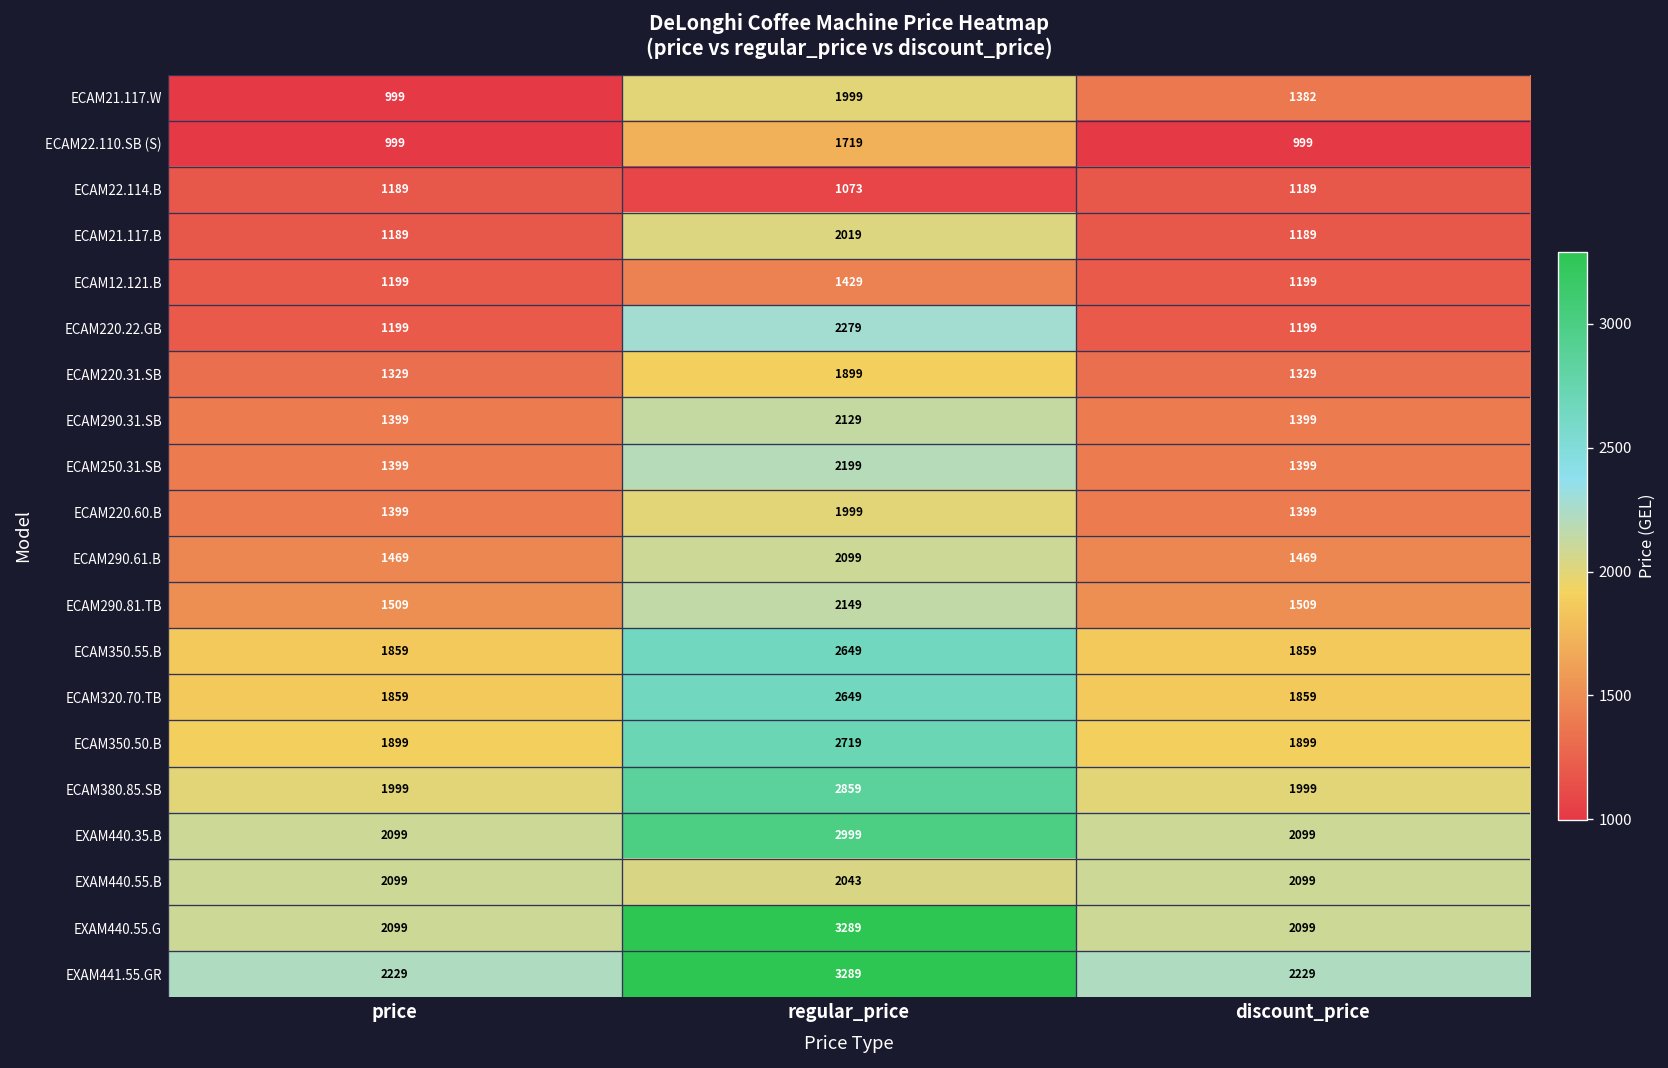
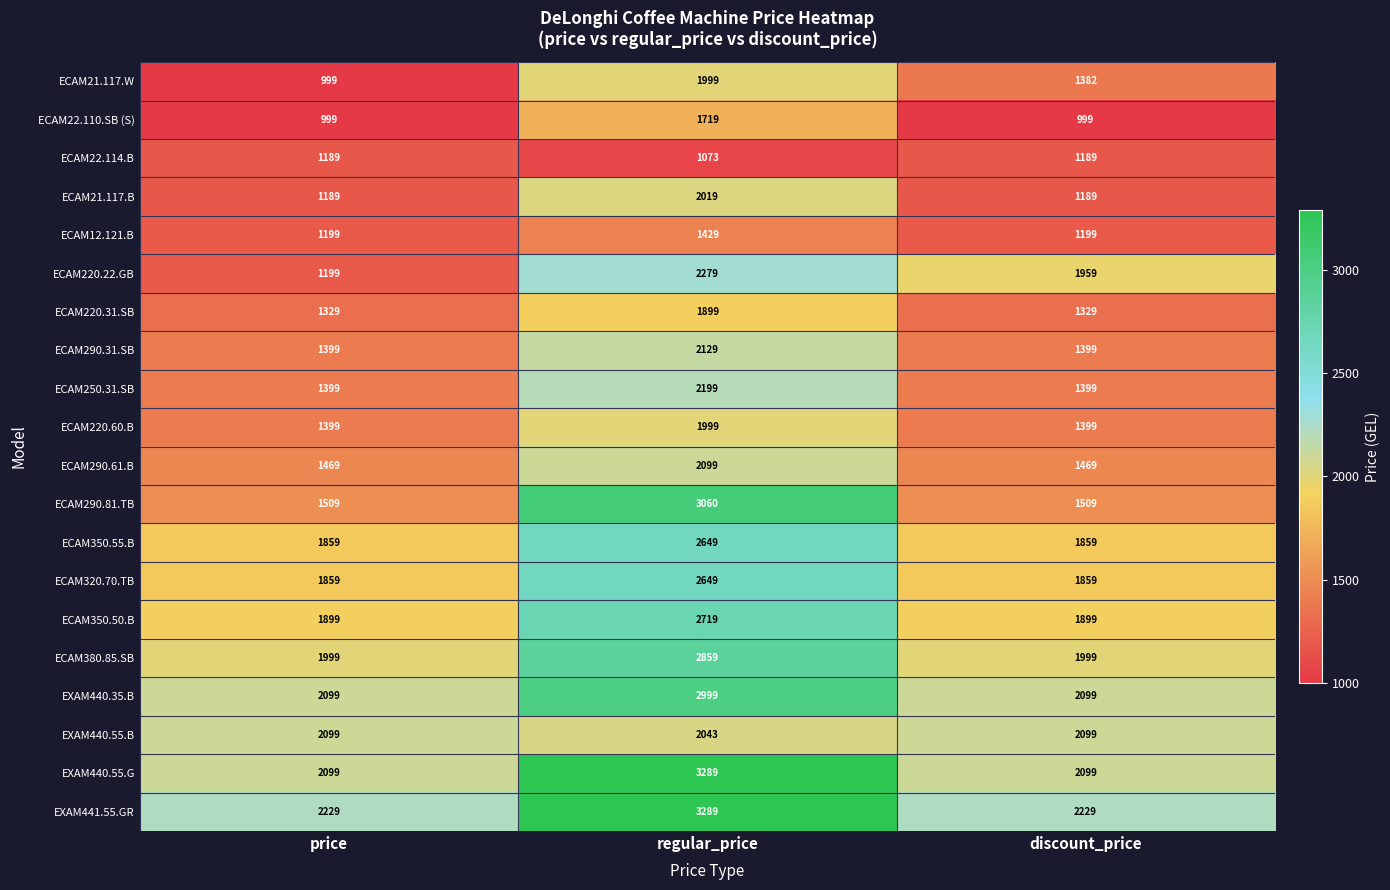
  {
    "ECAM21.117.W": {
      "price": 999,
      "regular_price": 1999,
      "discount_price": 1382
    },
    "ECAM22.110.SB (S)": {
      "price": 999,
      "regular_price": 1719,
      "discount_price": 999
    },
    "ECAM22.114.B": {
      "price": 1189,
      "regular_price": 1073,
      "discount_price": 1189
    },
    "ECAM21.117.B": {
      "price": 1189,
      "regular_price": 2019,
      "discount_price": 1189
    },
    "ECAM12.121.B": {
      "price": 1199,
      "regular_price": 1429,
      "discount_price": 1199
    },
    "ECAM220.22.GB": {
      "price": 1199,
      "regular_price": 2279,
-     "discount_price": 1199
+     "discount_price": 1959
    },
    "ECAM220.31.SB": {
      "price": 1329,
      "regular_price": 1899,
      "discount_price": 1329
    },
    "ECAM290.31.SB": {
      "price": 1399,
      "regular_price": 2129,
      "discount_price": 1399
    },
    "ECAM250.31.SB": {
      "price": 1399,
      "regular_price": 2199,
      "discount_price": 1399
    },
    "ECAM220.60.B": {
      "price": 1399,
      "regular_price": 1999,
      "discount_price": 1399
    },
    "ECAM290.61.B": {
      "price": 1469,
      "regular_price": 2099,
      "discount_price": 1469
    },
    "ECAM290.81.TB": {
      "price": 1509,
-     "regular_price": 2149,
+     "regular_price": 3060,
      "discount_price": 1509
    },
    "ECAM350.55.B": {
      "price": 1859,
      "regular_price": 2649,
      "discount_price": 1859
    },
    "ECAM320.70.TB": {
      "price": 1859,
      "regular_price": 2649,
      "discount_price": 1859
    },
    "ECAM350.50.B": {
      "price": 1899,
      "regular_price": 2719,
      "discount_price": 1899
    },
    "ECAM380.85.SB": {
      "price": 1999,
      "regular_price": 2859,
      "discount_price": 1999
    },
    "EXAM440.35.B": {
      "price": 2099,
      "regular_price": 2999,
      "discount_price": 2099
    },
    "EXAM440.55.B": {
      "price": 2099,
      "regular_price": 2043,
      "discount_price": 2099
    },
    "EXAM440.55.G": {
      "price": 2099,
      "regular_price": 3289,
      "discount_price": 2099
    },
    "EXAM441.55.GR": {
      "price": 2229,
      "regular_price": 3289,
      "discount_price": 2229
    }
  }
